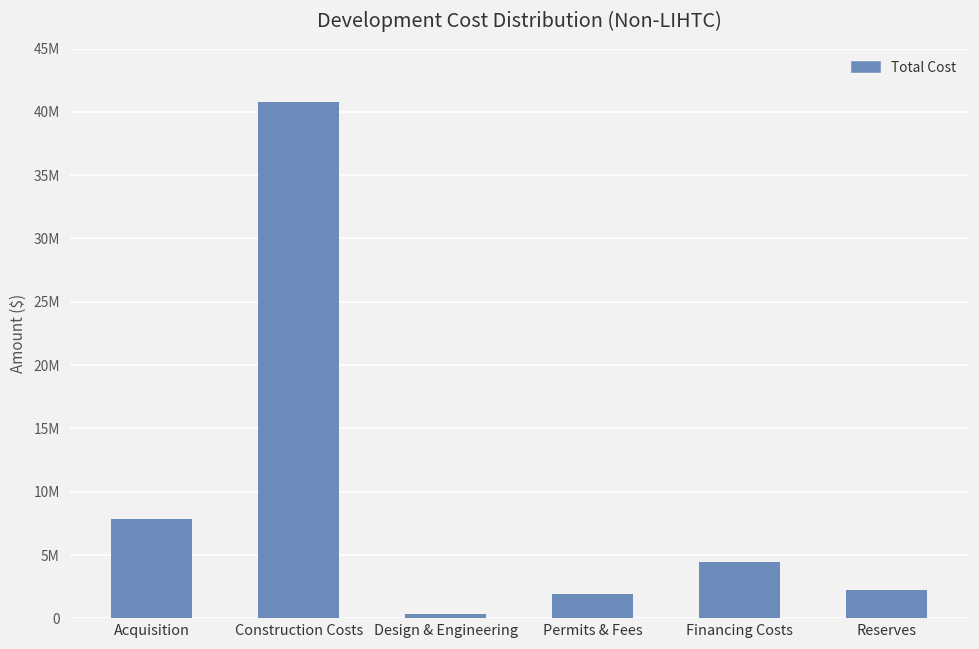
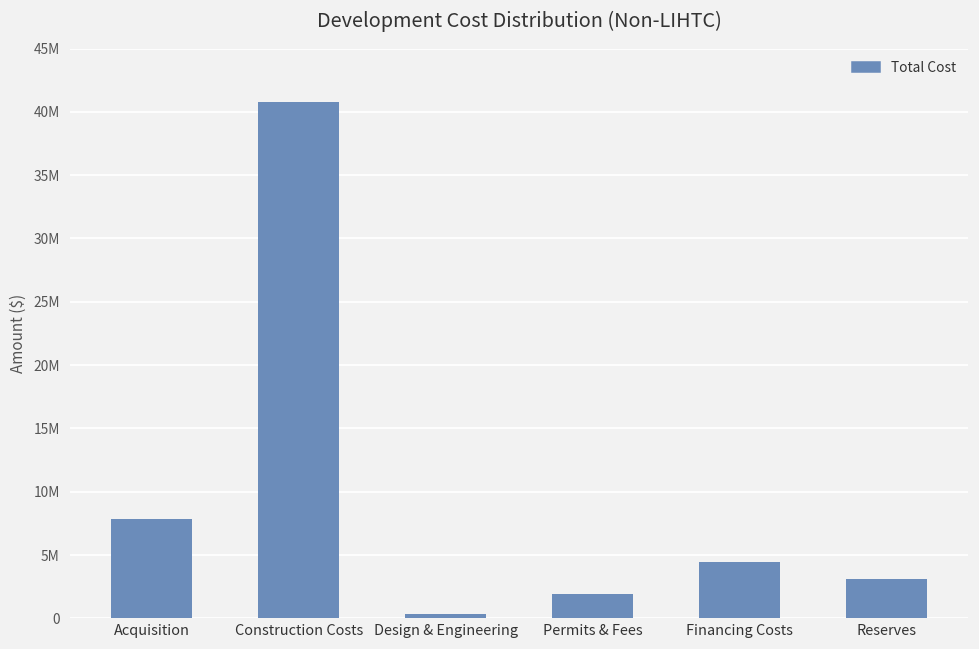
  {
    "Acquisition": 7800000,
    "Construction Costs": 40800000,
    "Design & Engineering": 400000,
    "Permits & Fees": 1900000,
    "Financing Costs": 4400000,
-   "Reserves": 2300000
+   "Reserves": 3100000
  }
